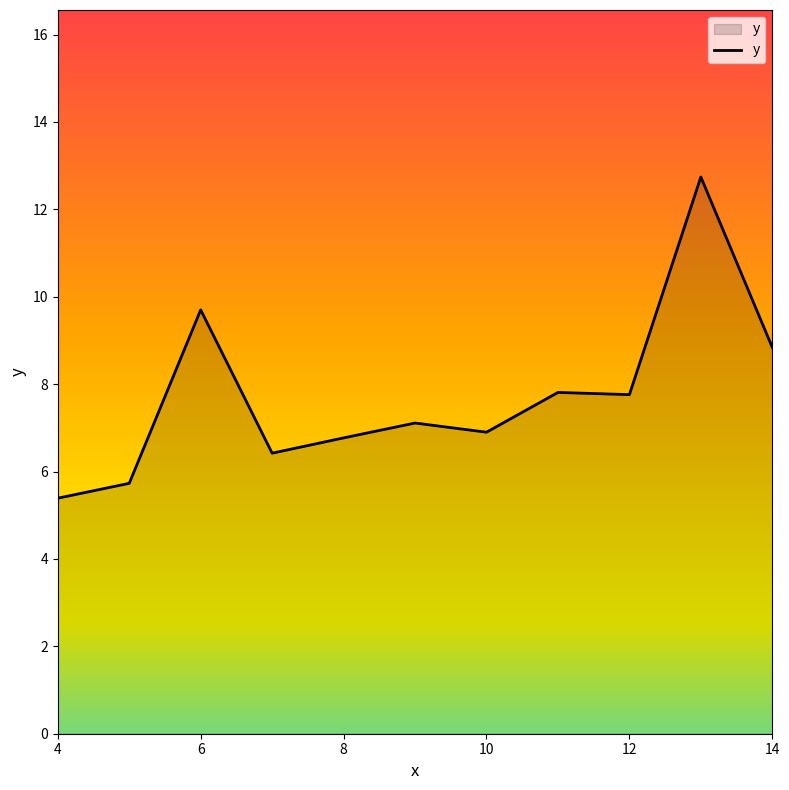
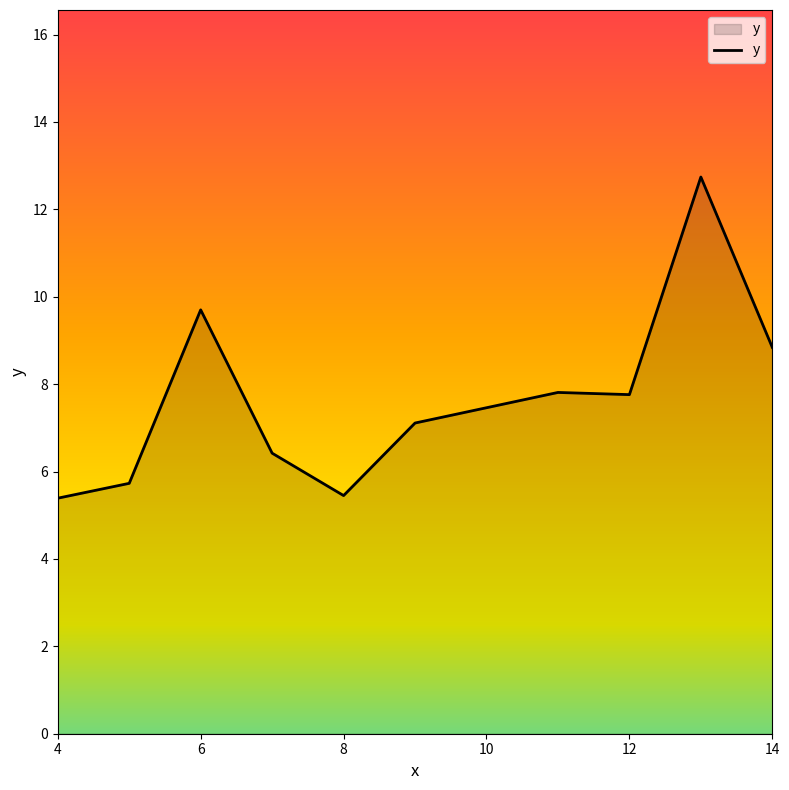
  {
    "4": 5.4,
    "6": 9.7,
-   "8": 6.8,
-   "10": 6.9,
+   "8": 5.5,
+   "10": 7.5,
    "12": 7.8,
    "14": 8.8
  }
